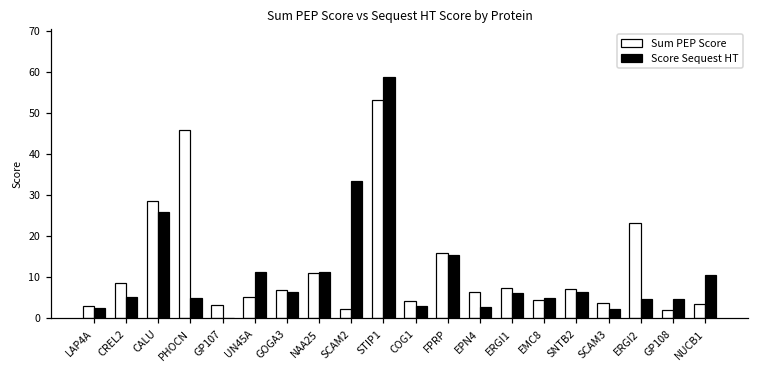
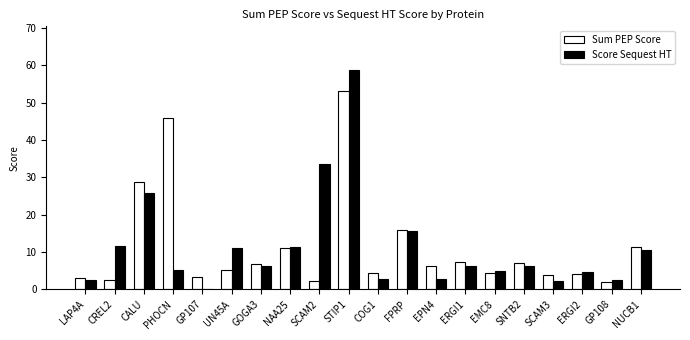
  {
    "Sum PEP Score": {
      "LAP4A": 3,
-     "CREL2": 8,
+     "CREL2": 3,
      "CALU": 29,
      "PHOCN": 46,
      "GP107": 3,
      "UN45A": 5,
      "GOGA3": 7,
      "NAA25": 11,
      "SCAM2": 2,
      "STIP1": 53,
      "COG1": 4,
      "FPRP": 16,
      "EPN4": 6,
      "ERGI1": 7,
      "EMC8": 4,
      "SNTB2": 7,
      "SCAM3": 4,
-     "ERGI2": 23,
+     "ERGI2": 4,
      "GP108": 2,
-     "NUCB1": 3
+     "NUCB1": 11
    },
    "Score Sequest HT": {
      "LAP4A": 2,
-     "CREL2": 5,
+     "CREL2": 12,
      "CALU": 26,
      "PHOCN": 5,
      "GP107": 0,
      "UN45A": 11,
      "GOGA3": 6,
      "NAA25": 11,
      "SCAM2": 34,
      "STIP1": 59,
      "COG1": 3,
      "FPRP": 16,
      "EPN4": 3,
      "ERGI1": 6,
      "EMC8": 5,
      "SNTB2": 6,
      "SCAM3": 2,
      "ERGI2": 5,
-     "GP108": 5,
+     "GP108": 2,
      "NUCB1": 10
    }
  }
